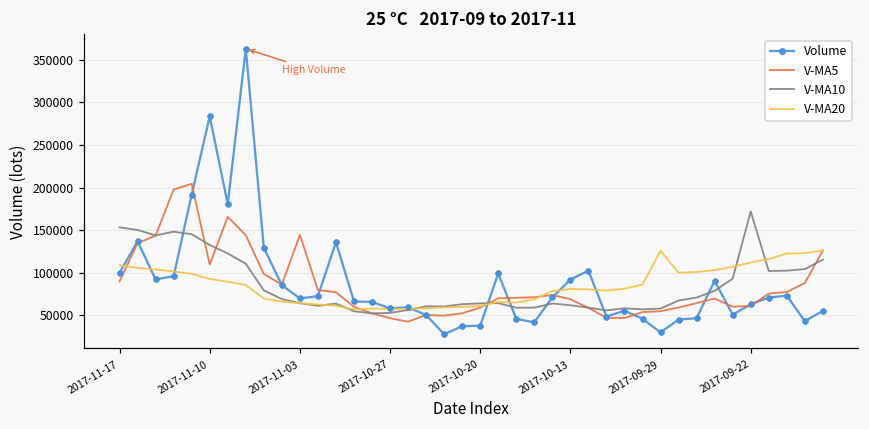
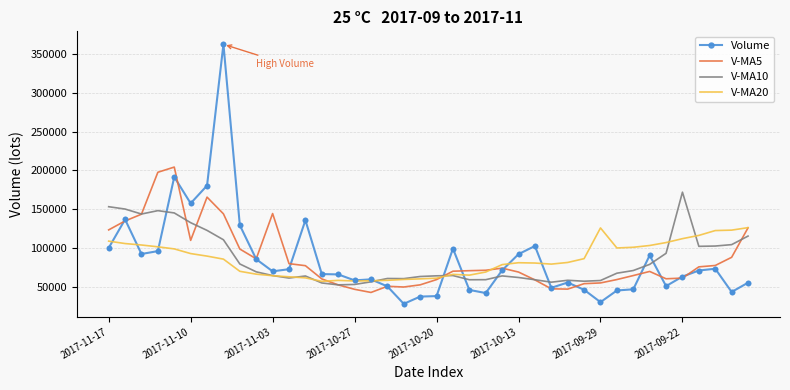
  {
    "Volume": {
      "2017-11-17": 100000,
-     "2017-11-10": 280000,
+     "2017-11-10": 160000,
      "2017-11-03": 70000,
      "2017-10-20": 40000,
      "2017-10-13": 90000,
      "2017-09-29": 30000
    },
    "V-MA5": {
-     "2017-11-17": 90000,
+     "2017-11-17": 120000,
      "2017-11-10": 110000,
      "2017-11-03": 140000,
      "2017-10-27": 50000,
      "2017-10-13": 70000
    },
    "V-MA10": {
      "2017-11-17": 150000,
      "2017-11-10": 130000,
      "2017-10-27": 50000,
      "2017-10-13": 60000,
      "2017-09-22": 170000
    },
    "V-MA20": {
      "2017-11-17": 110000,
      "2017-11-10": 90000,
      "2017-10-13": 80000,
      "2017-09-29": 130000,
      "2017-09-22": 110000
    }
  }
